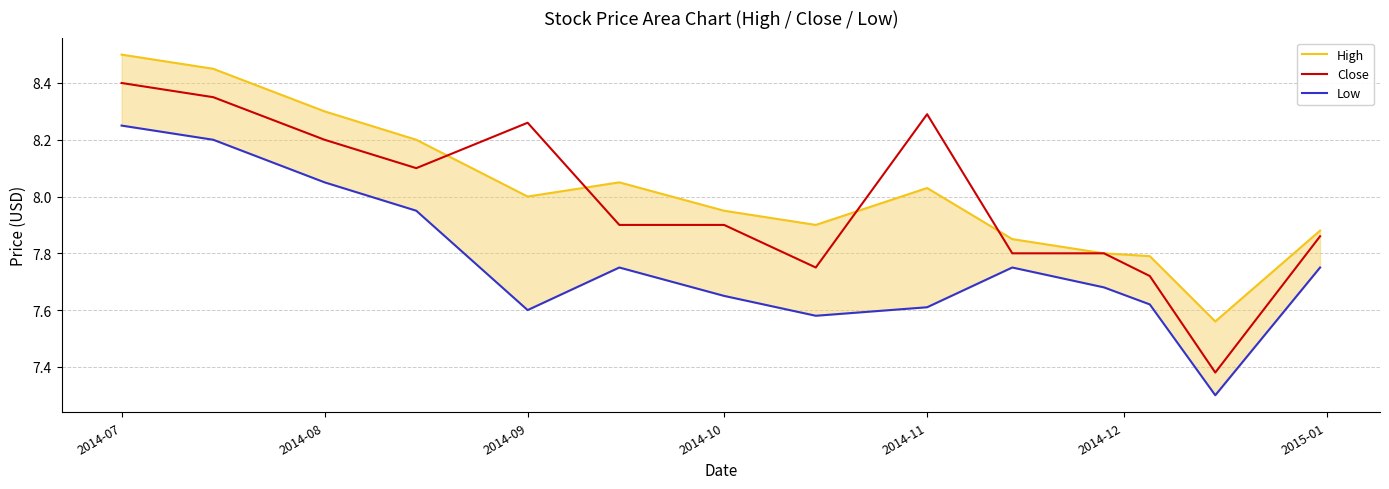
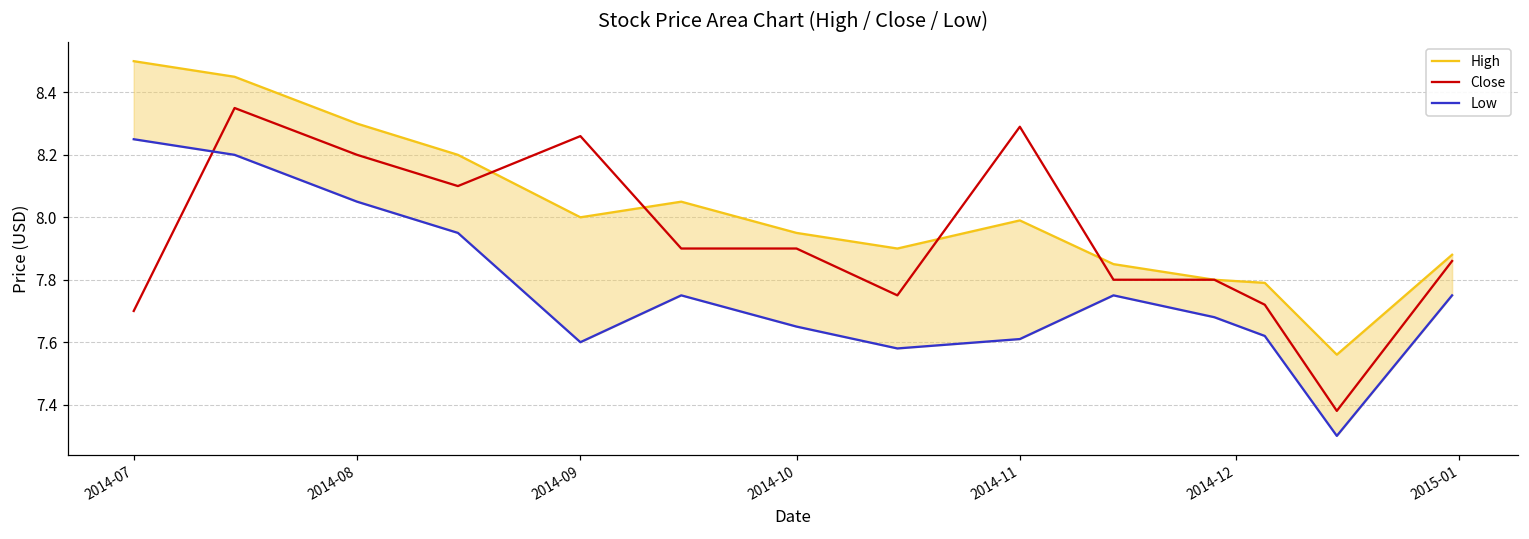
  {
    "High": {
      "2014-07": 8.50,
      "2014-08": 8.30,
      "2014-09": 8.00,
      "2014-10": 7.95,
-     "2014-11": 8.03
+     "2014-11": 7.99
    },
    "Close": {
-     "2014-07": 8.4,
+     "2014-07": 7.7,
      "2014-08": 8.2,
      "2014-09": 8.26,
      "2014-10": 7.9,
      "2014-11": 8.29
    },
    "Low": {
      "2014-07": 8.25,
      "2014-08": 8.05,
      "2014-09": 7.60,
      "2014-10": 7.65,
      "2014-11": 7.61
    }
  }
